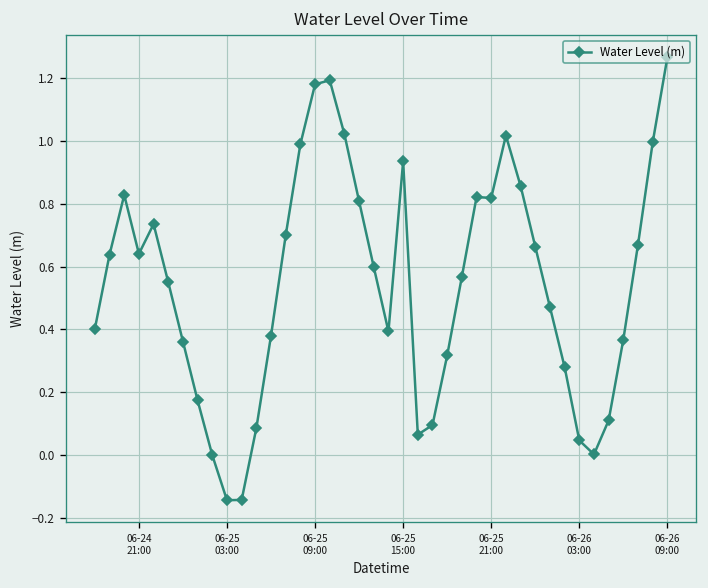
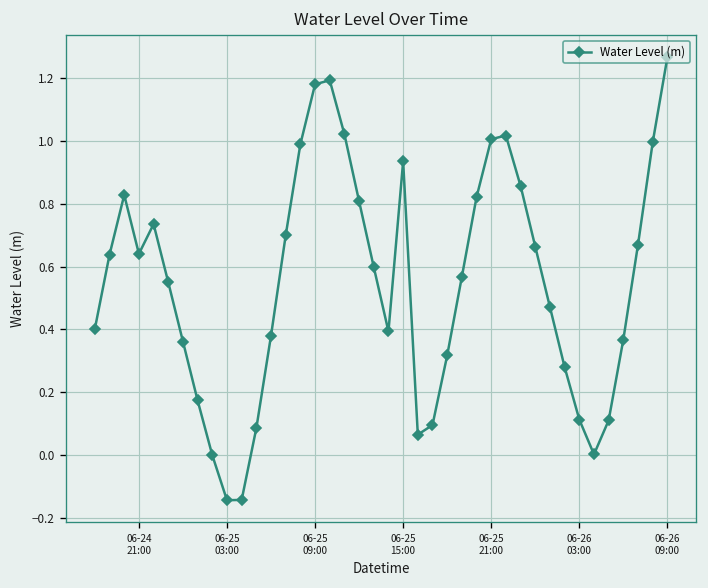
  {
    "06-24 21:00": 0.64,
    "06-25 03:00": -0.14,
    "06-25 09:00": 1.18,
    "06-25 15:00": 0.93,
-   "06-25 21:00": 0.82,
-   "06-26 03:00": 0.05
+   "06-25 21:00": 1.01,
+   "06-26 03:00": 0.11
  }
